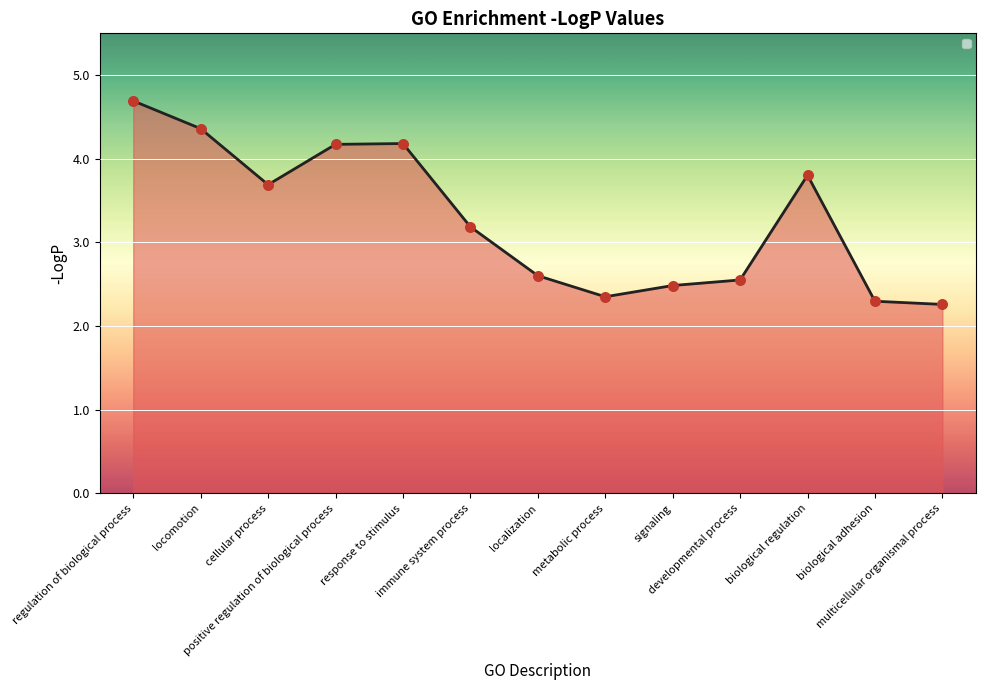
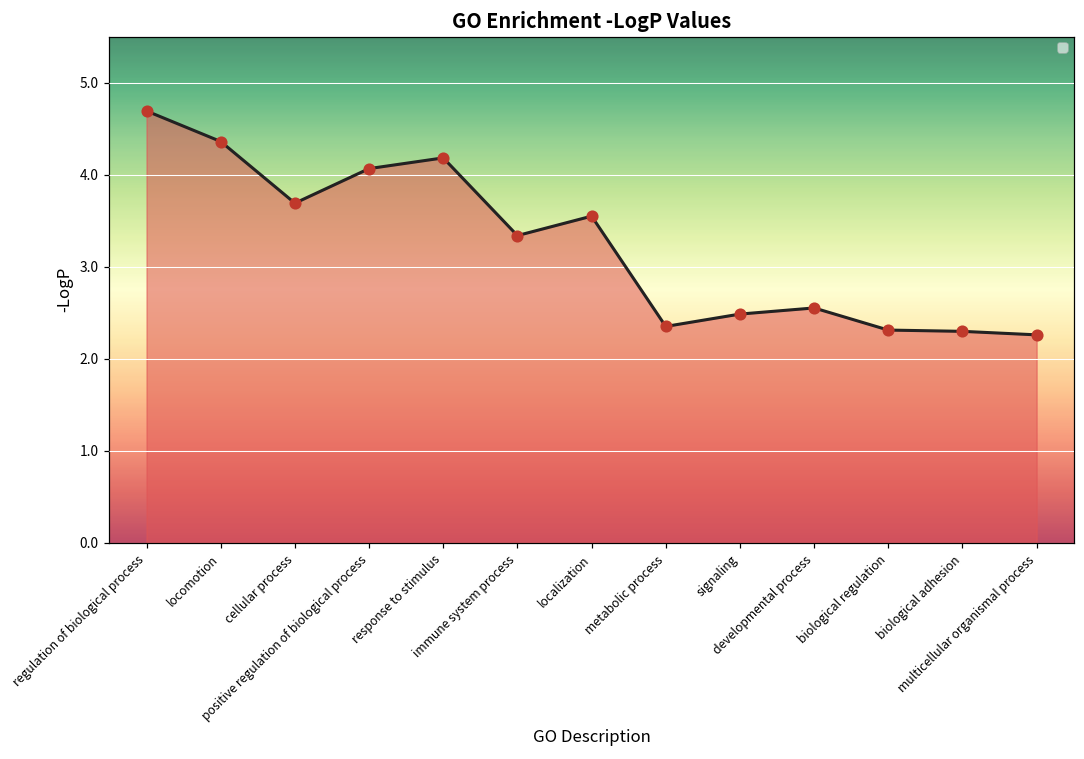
  {
    "regulation of biological process": 4.7,
    "locomotion": 4.4,
    "cellular process": 3.7,
-   "positive regulation of biological process": 4.2,
+   "positive regulation of biological process": 4.1,
    "response to stimulus": 4.2,
-   "immune system process": 3.2,
-   "localization": 2.6,
+   "immune system process": 3.3,
+   "localization": 3.5,
    "metabolic process": 2.4,
    "signaling": 2.5,
    "developmental process": 2.6,
-   "biological regulation": 3.8,
+   "biological regulation": 2.3,
    "biological adhesion": 2.3,
    "multicellular organismal process": 2.3
  }
